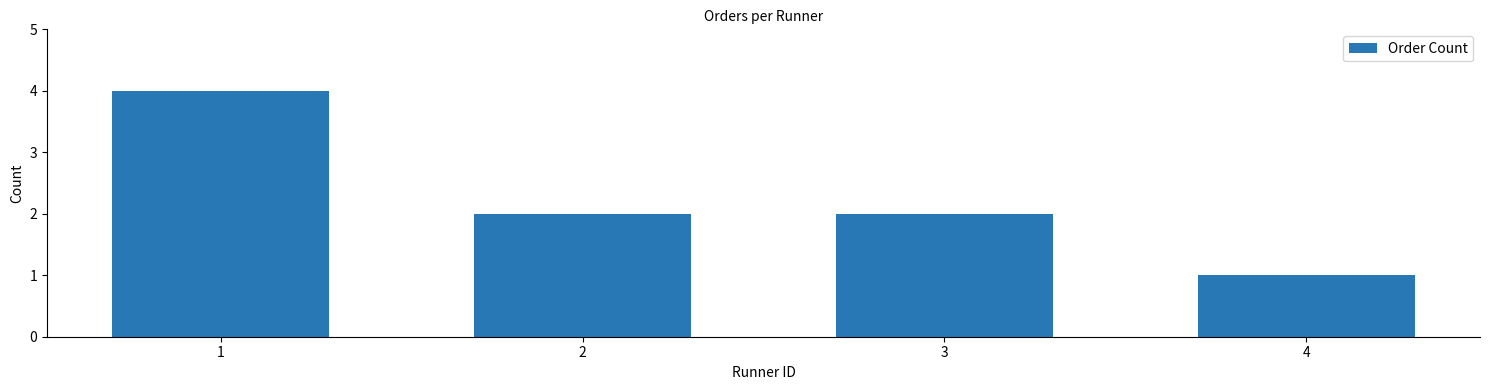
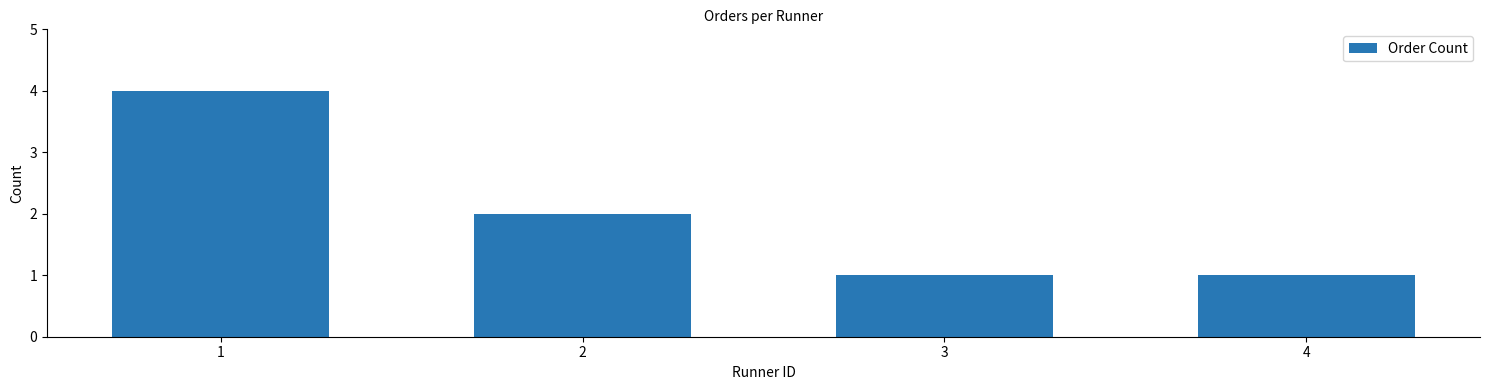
  {
    "1": 4,
    "2": 2,
-   "3": 2,
+   "3": 1,
    "4": 1
  }
